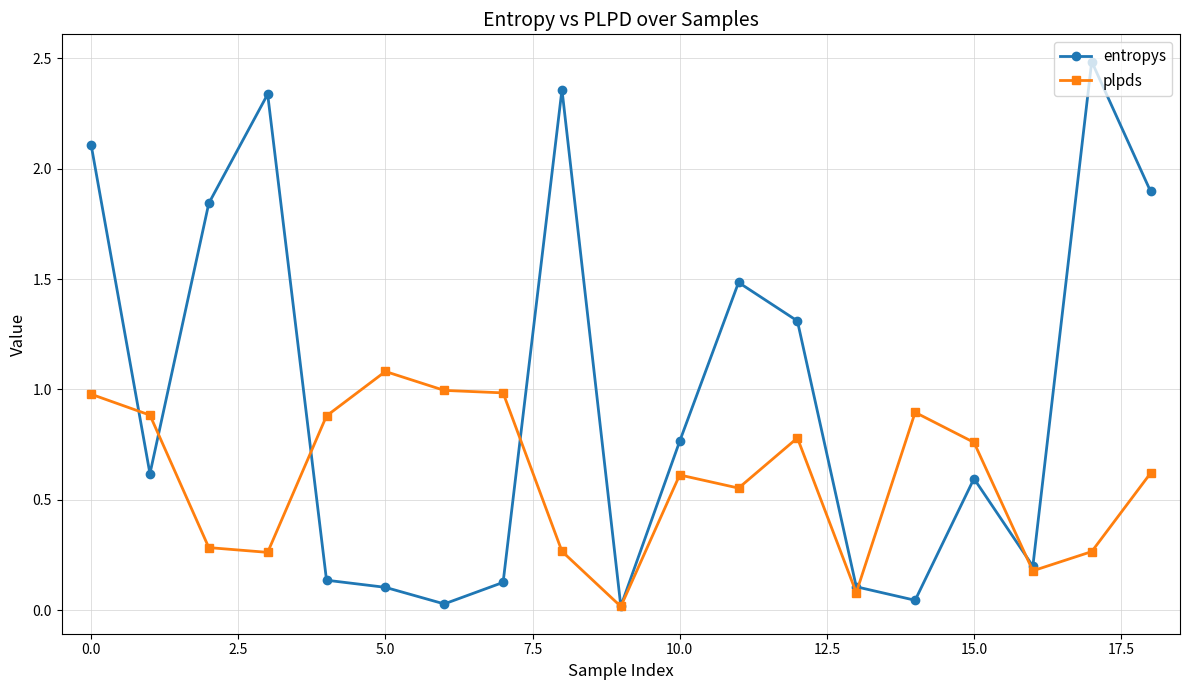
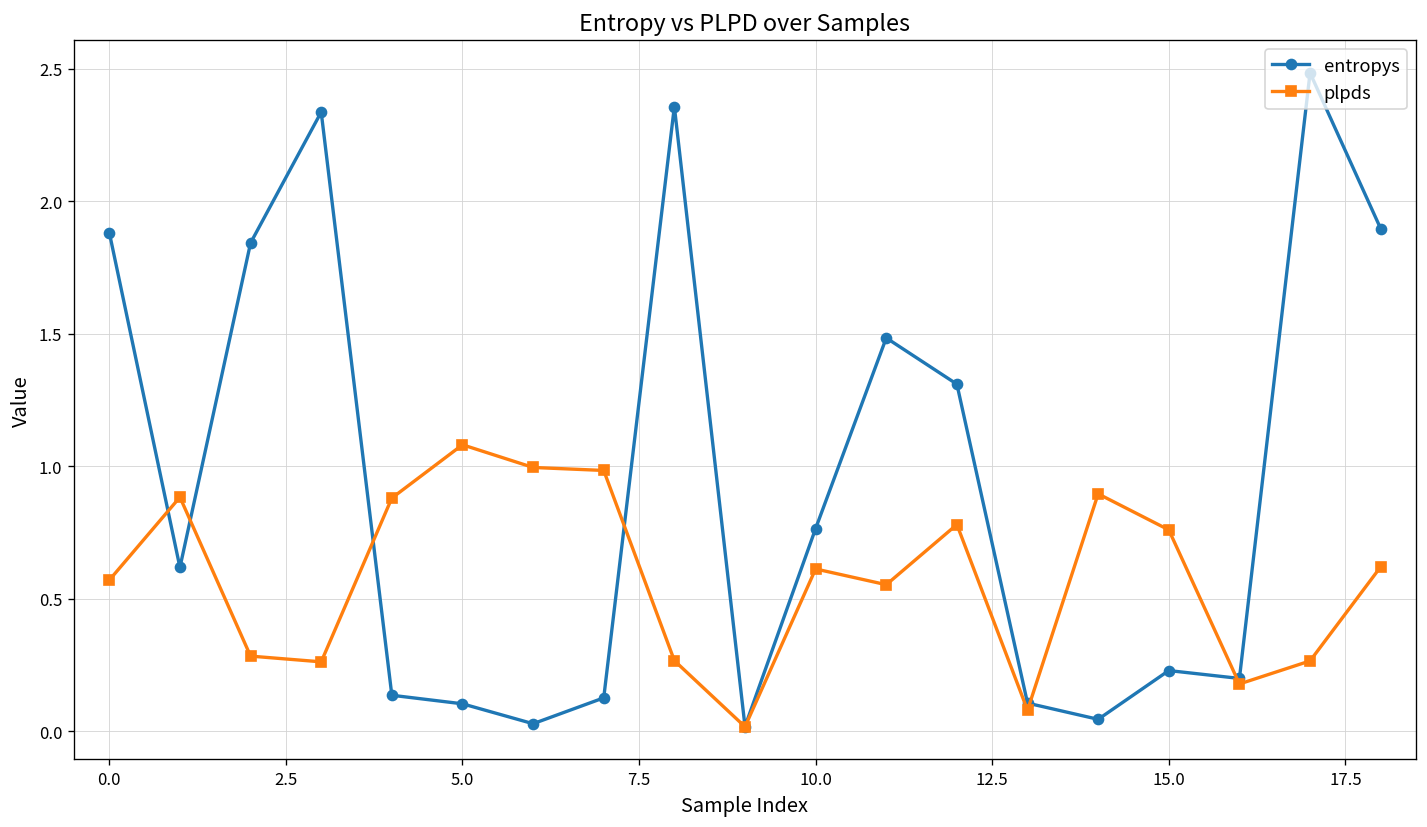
  {
    "entropys": {
-     "0.0": 2.11,
+     "0.0": 1.88,
      "5.0": 0.10,
      "10.0": 0.77,
-     "15.0": 0.60
+     "15.0": 0.23
    },
    "plpds": {
-     "0.0": 0.98,
+     "0.0": 0.57,
      "5.0": 1.08,
      "10.0": 0.61,
      "15.0": 0.76
    }
  }
